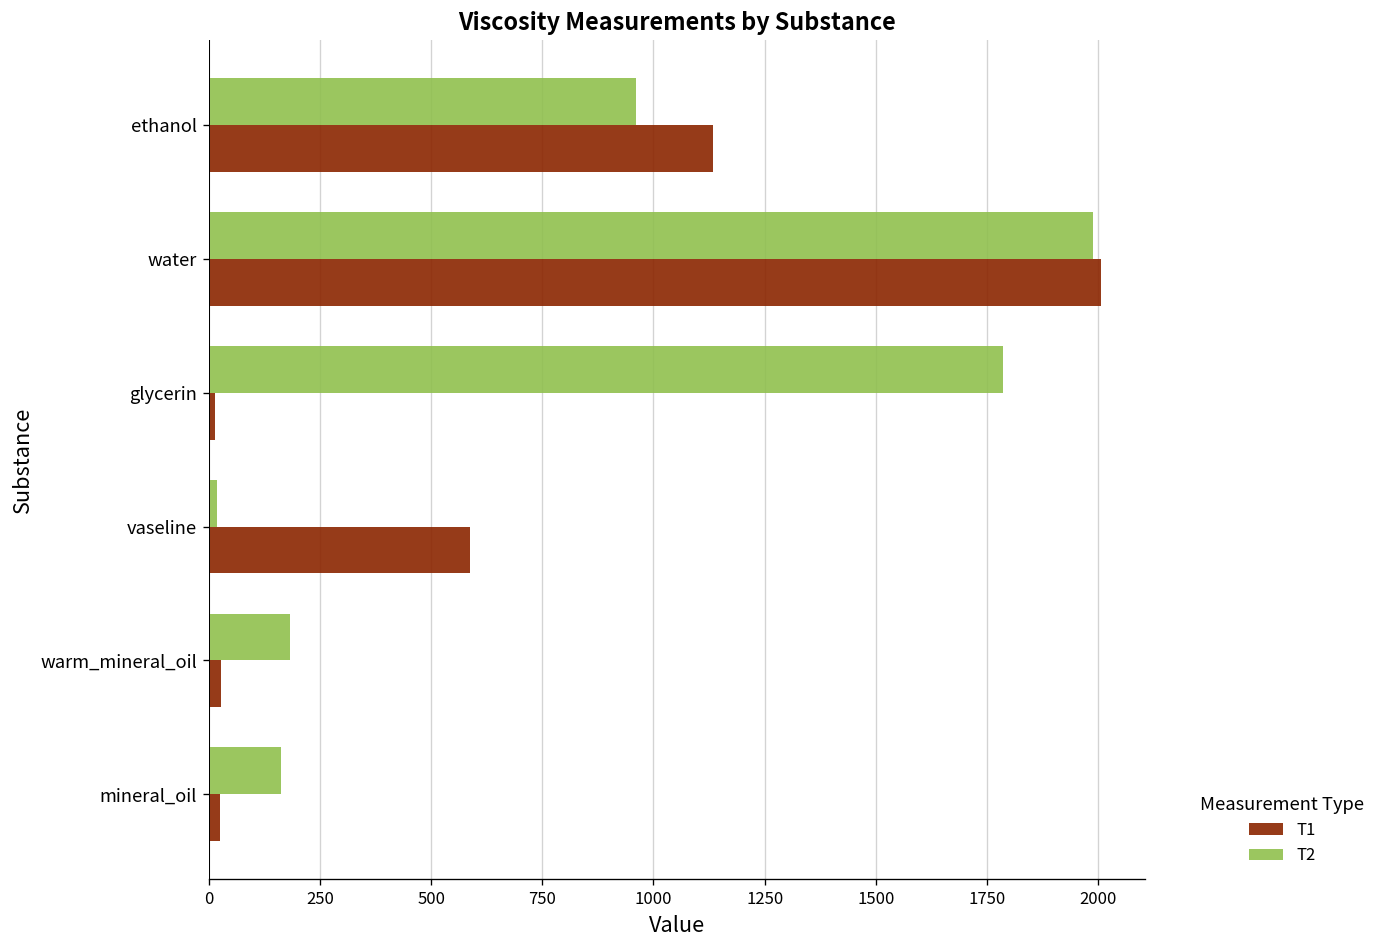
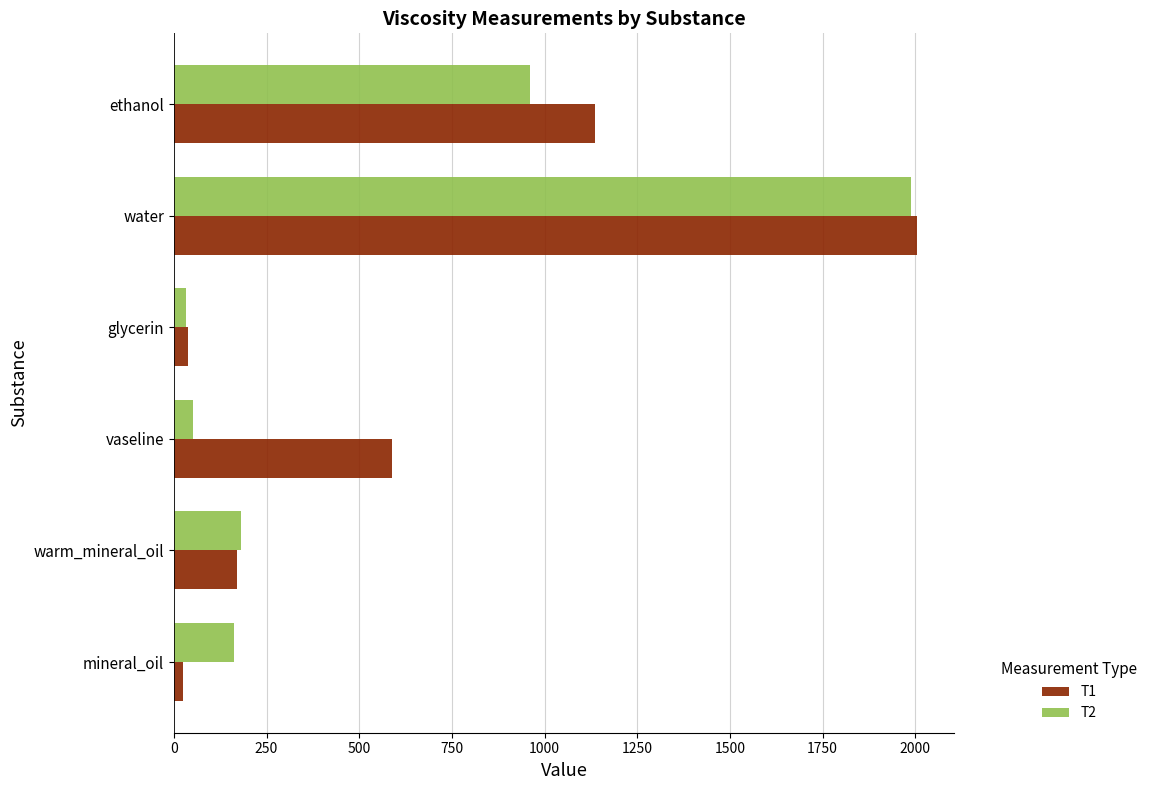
  {
    "T1": {
      "ethanol": 1140,
      "water": 2010,
-     "glycerin": 10,
+     "glycerin": 40,
      "vaseline": 590,
-     "warm_mineral_oil": 30,
+     "warm_mineral_oil": 170,
      "mineral_oil": 30
    },
    "T2": {
      "ethanol": 960,
      "water": 1990,
-     "glycerin": 1790,
-     "vaseline": 20,
+     "glycerin": 30,
+     "vaseline": 50,
      "warm_mineral_oil": 180,
      "mineral_oil": 160
    }
  }
